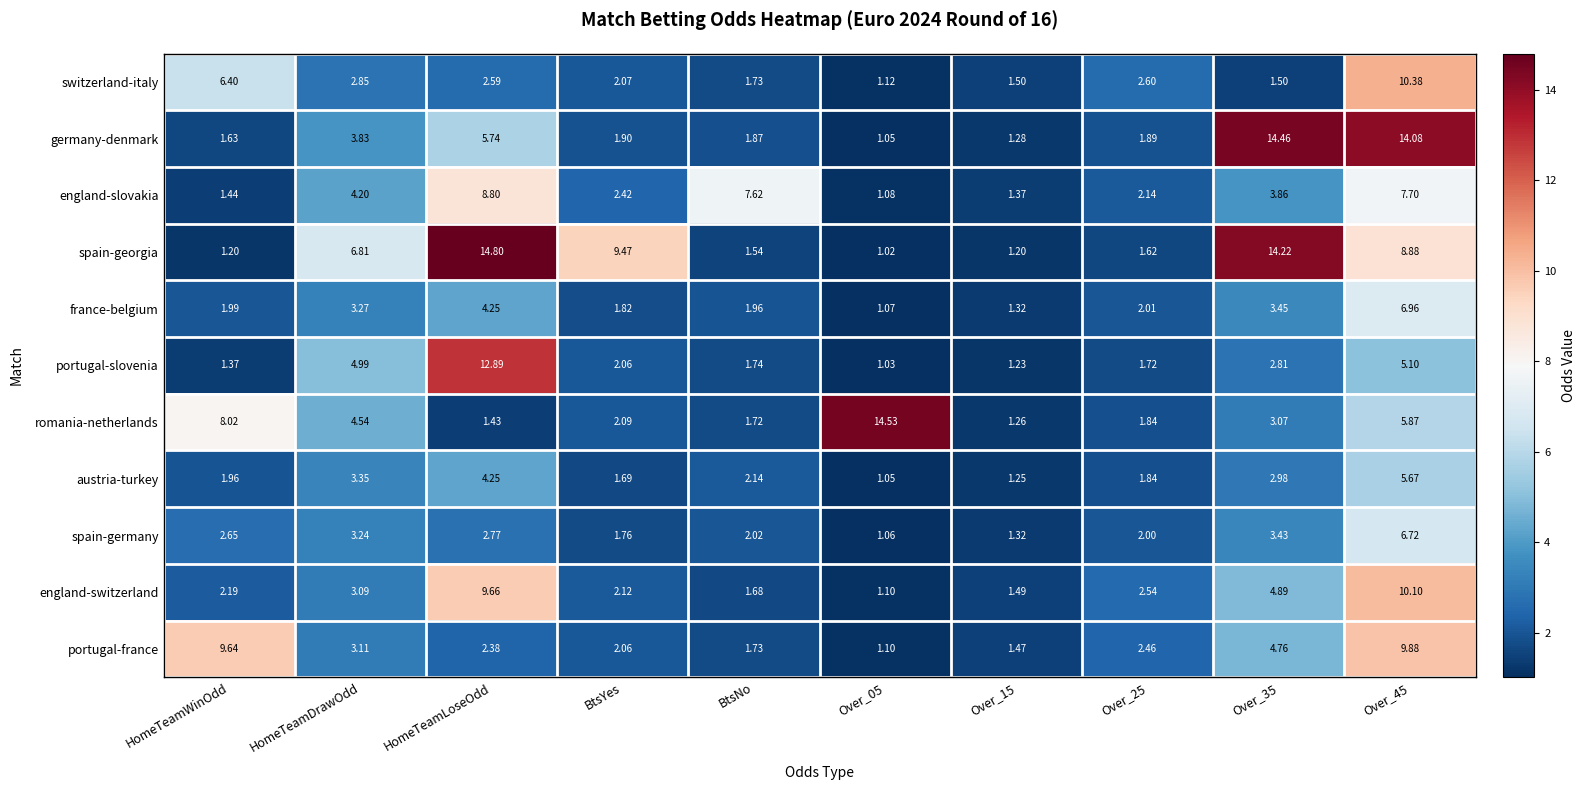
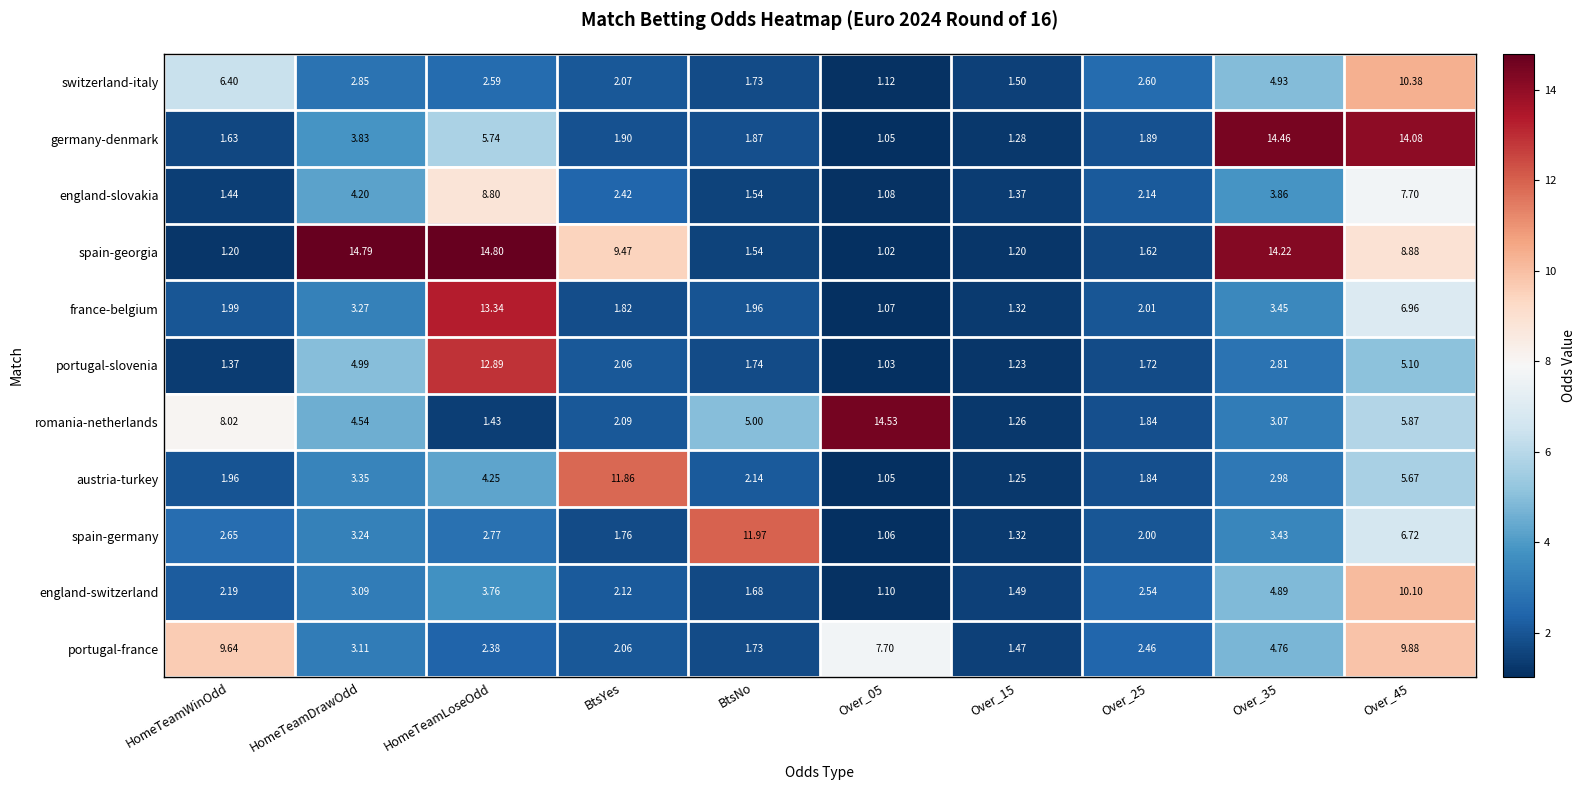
  {
    "switzerland-italy": {
      "HomeTeamWinOdd": 6.40,
      "HomeTeamDrawOdd": 2.85,
      "HomeTeamLoseOdd": 2.59,
      "BtsYes": 2.07,
      "BtsNo": 1.73,
      "Over_05": 1.12,
      "Over_15": 1.50,
      "Over_25": 2.60,
-     "Over_35": 1.50,
+     "Over_35": 4.93,
      "Over_45": 10.38
    },
    "germany-denmark": {
      "HomeTeamWinOdd": 1.63,
      "HomeTeamDrawOdd": 3.83,
      "HomeTeamLoseOdd": 5.74,
      "BtsYes": 1.90,
      "BtsNo": 1.87,
      "Over_05": 1.05,
      "Over_15": 1.28,
      "Over_25": 1.89,
      "Over_35": 14.46,
      "Over_45": 14.08
    },
    "england-slovakia": {
      "HomeTeamWinOdd": 1.44,
      "HomeTeamDrawOdd": 4.20,
      "HomeTeamLoseOdd": 8.80,
      "BtsYes": 2.42,
-     "BtsNo": 7.62,
+     "BtsNo": 1.54,
      "Over_05": 1.08,
      "Over_15": 1.37,
      "Over_25": 2.14,
      "Over_35": 3.86,
      "Over_45": 7.70
    },
    "spain-georgia": {
      "HomeTeamWinOdd": 1.20,
-     "HomeTeamDrawOdd": 6.81,
+     "HomeTeamDrawOdd": 14.79,
      "HomeTeamLoseOdd": 14.80,
      "BtsYes": 9.47,
      "BtsNo": 1.54,
      "Over_05": 1.02,
      "Over_15": 1.20,
      "Over_25": 1.62,
      "Over_35": 14.22,
      "Over_45": 8.88
    },
    "france-belgium": {
      "HomeTeamWinOdd": 1.99,
      "HomeTeamDrawOdd": 3.27,
-     "HomeTeamLoseOdd": 4.25,
+     "HomeTeamLoseOdd": 13.34,
      "BtsYes": 1.82,
      "BtsNo": 1.96,
      "Over_05": 1.07,
      "Over_15": 1.32,
      "Over_25": 2.01,
      "Over_35": 3.45,
      "Over_45": 6.96
    },
    "portugal-slovenia": {
      "HomeTeamWinOdd": 1.37,
      "HomeTeamDrawOdd": 4.99,
      "HomeTeamLoseOdd": 12.89,
      "BtsYes": 2.06,
      "BtsNo": 1.74,
      "Over_05": 1.03,
      "Over_15": 1.23,
      "Over_25": 1.72,
      "Over_35": 2.81,
      "Over_45": 5.10
    },
    "romania-netherlands": {
      "HomeTeamWinOdd": 8.02,
      "HomeTeamDrawOdd": 4.54,
      "HomeTeamLoseOdd": 1.43,
      "BtsYes": 2.09,
-     "BtsNo": 1.72,
+     "BtsNo": 5.00,
      "Over_05": 14.53,
      "Over_15": 1.26,
      "Over_25": 1.84,
      "Over_35": 3.07,
      "Over_45": 5.87
    },
    "austria-turkey": {
      "HomeTeamWinOdd": 1.96,
      "HomeTeamDrawOdd": 3.35,
      "HomeTeamLoseOdd": 4.25,
-     "BtsYes": 1.69,
+     "BtsYes": 11.86,
      "BtsNo": 2.14,
      "Over_05": 1.05,
      "Over_15": 1.25,
      "Over_25": 1.84,
      "Over_35": 2.98,
      "Over_45": 5.67
    },
    "spain-germany": {
      "HomeTeamWinOdd": 2.65,
      "HomeTeamDrawOdd": 3.24,
      "HomeTeamLoseOdd": 2.77,
      "BtsYes": 1.76,
-     "BtsNo": 2.02,
+     "BtsNo": 11.97,
      "Over_05": 1.06,
      "Over_15": 1.32,
      "Over_25": 2.00,
      "Over_35": 3.43,
      "Over_45": 6.72
    },
    "england-switzerland": {
      "HomeTeamWinOdd": 2.19,
      "HomeTeamDrawOdd": 3.09,
-     "HomeTeamLoseOdd": 9.66,
+     "HomeTeamLoseOdd": 3.76,
      "BtsYes": 2.12,
      "BtsNo": 1.68,
      "Over_05": 1.10,
      "Over_15": 1.49,
      "Over_25": 2.54,
      "Over_35": 4.89,
      "Over_45": 10.10
    },
    "portugal-france": {
      "HomeTeamWinOdd": 9.64,
      "HomeTeamDrawOdd": 3.11,
      "HomeTeamLoseOdd": 2.38,
      "BtsYes": 2.06,
      "BtsNo": 1.73,
-     "Over_05": 1.10,
+     "Over_05": 7.70,
      "Over_15": 1.47,
      "Over_25": 2.46,
      "Over_35": 4.76,
      "Over_45": 9.88
    }
  }
